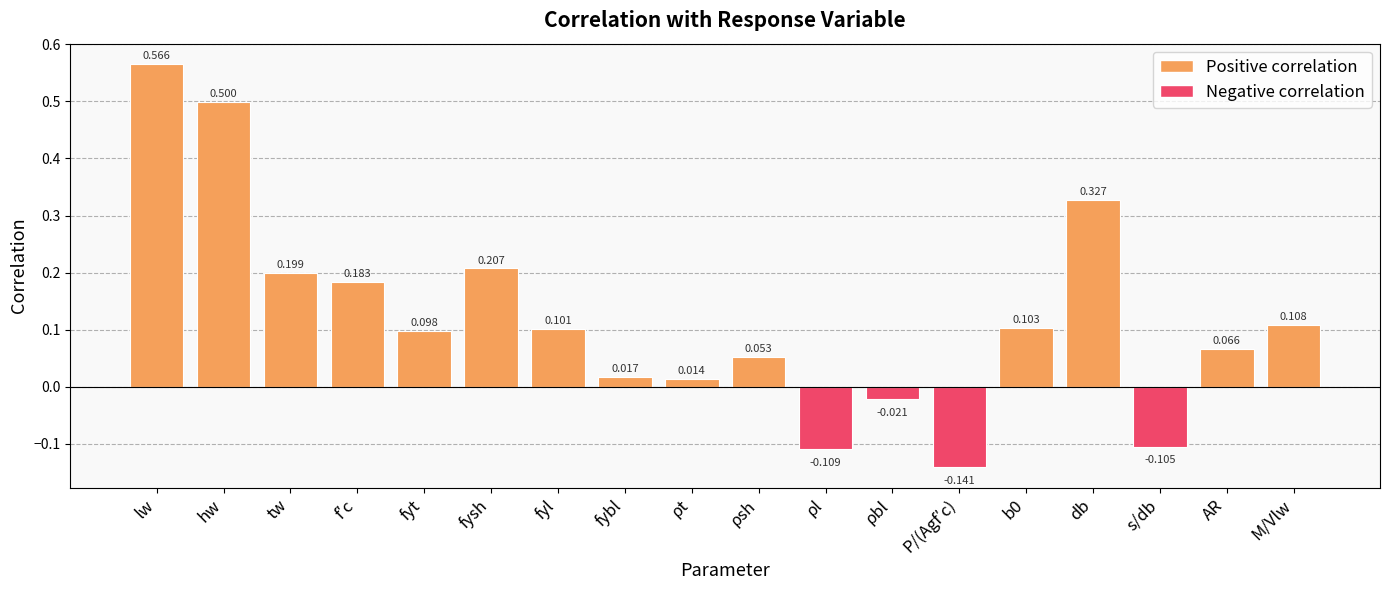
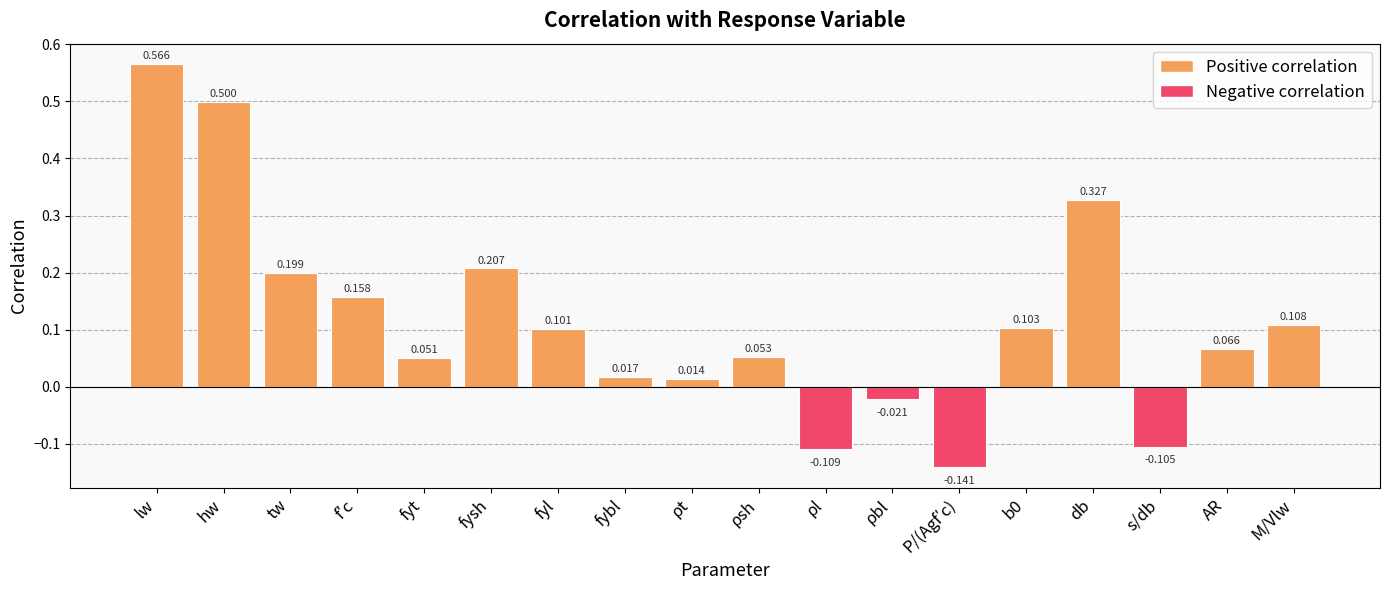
  {
    "lw": 0.566,
    "hw": 0.500,
    "tw": 0.199,
-   "f′c": 0.183,
-   "fyt": 0.098,
+   "f′c": 0.158,
+   "fyt": 0.051,
    "fysh": 0.207,
    "fyl": 0.101,
    "fybl": 0.017,
    "ρt": 0.014,
    "ρsh": 0.053,
    "ρl": -0.109,
    "ρbl": -0.021,
    "P/(Agf′c)": -0.141,
    "b0": 0.103,
    "db": 0.327,
    "s/db": -0.105,
    "AR": 0.066,
    "M/Vlw": 0.108
  }
